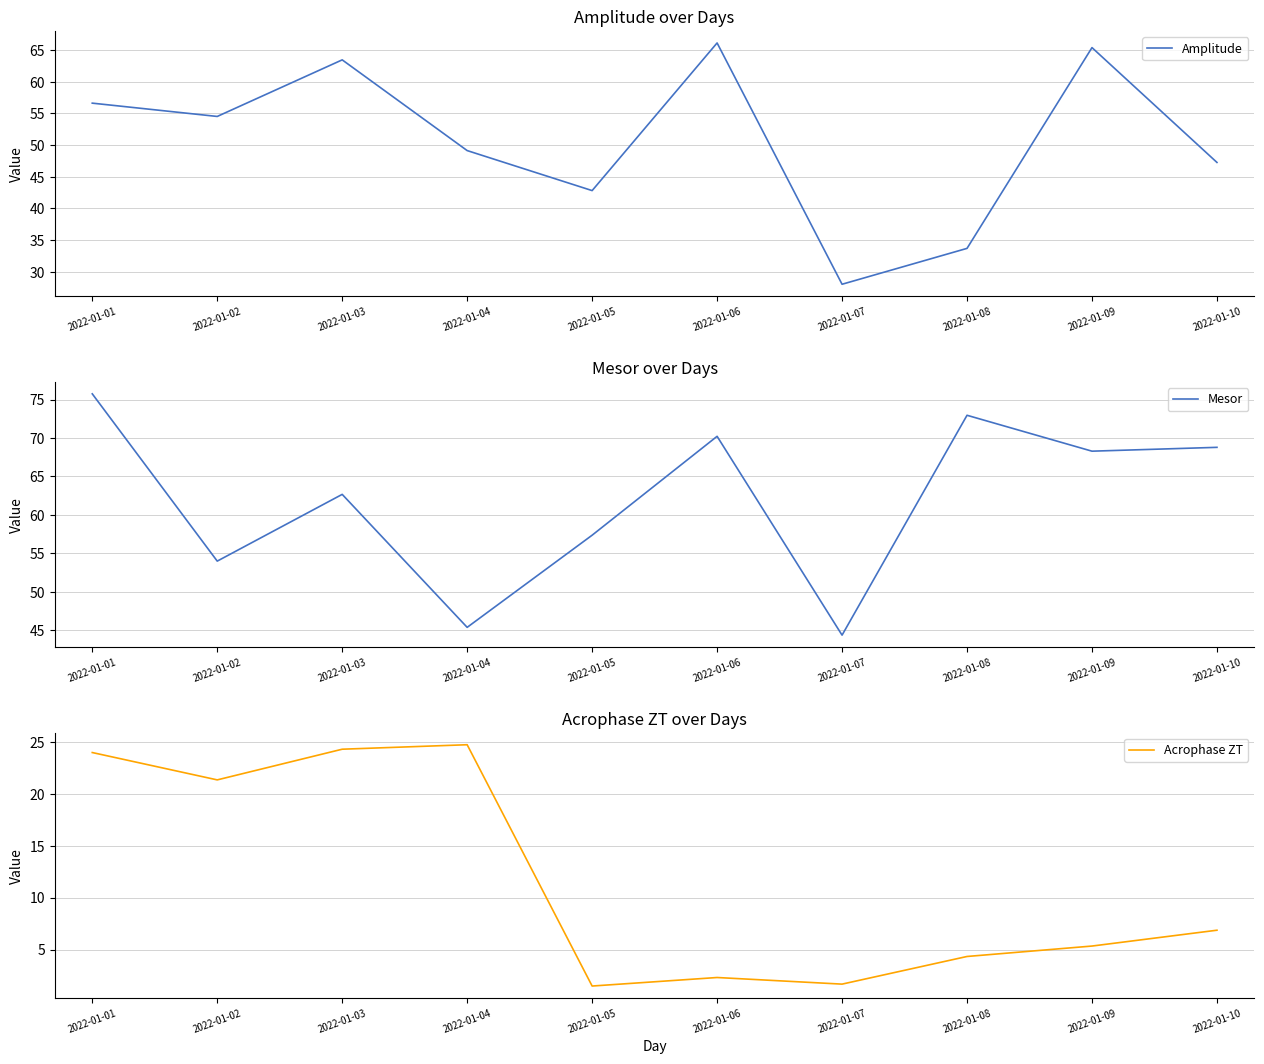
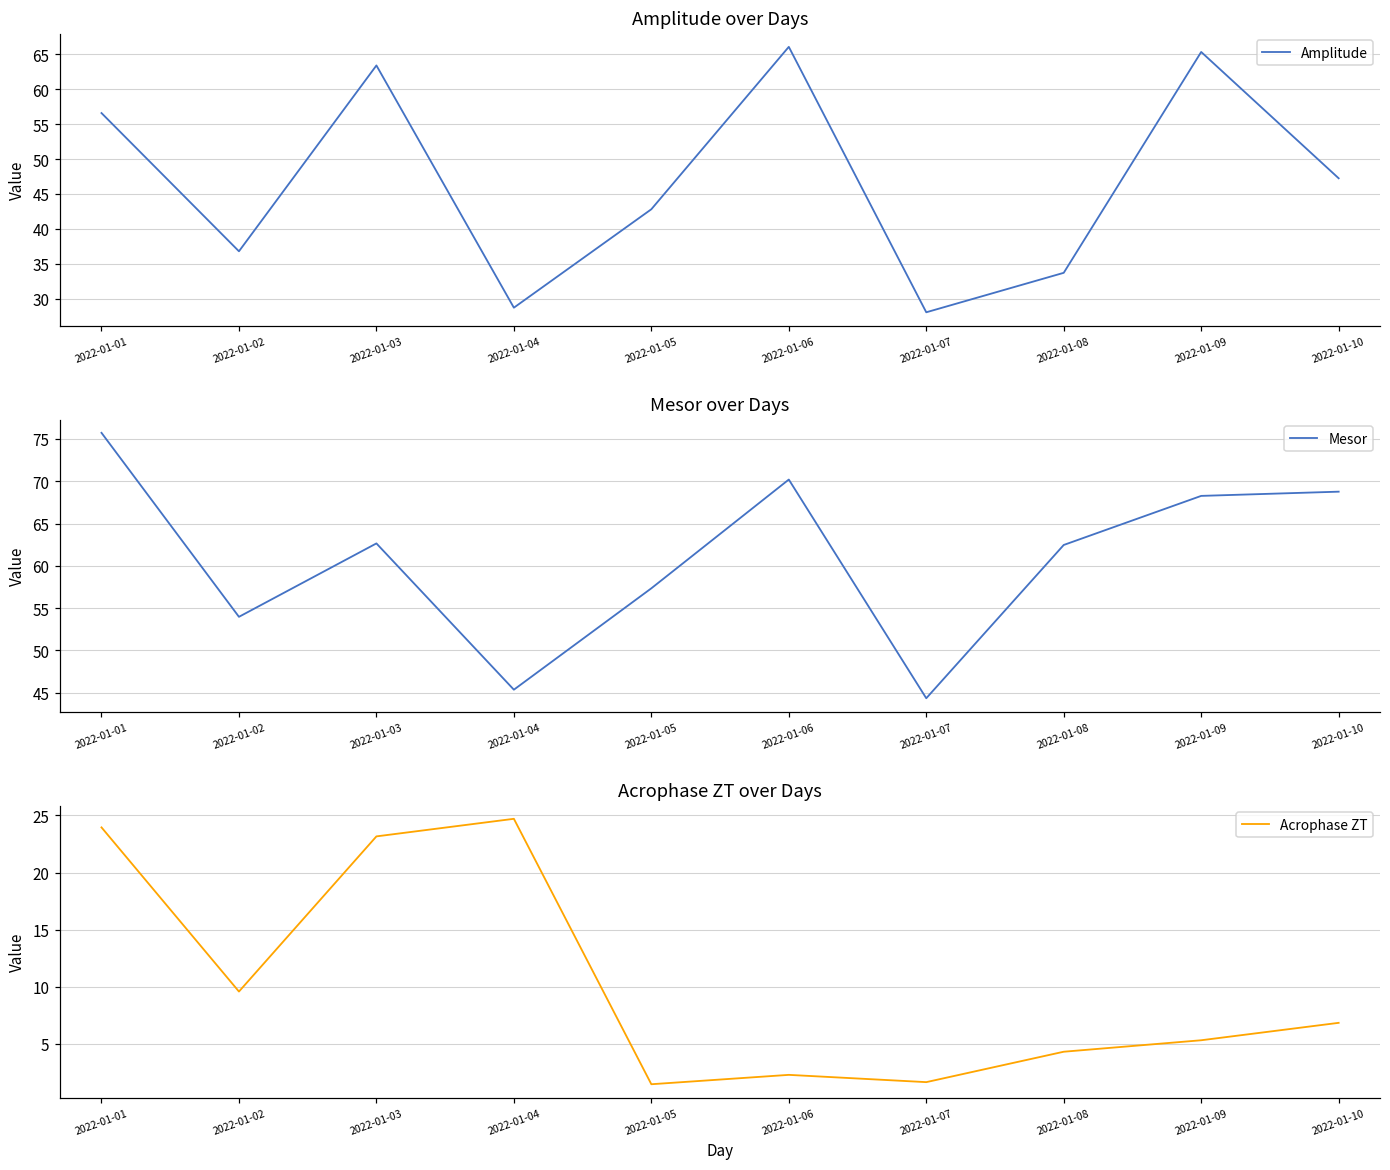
  {
    "Amplitude over Days": {
      "2022-01-01": 57,
-     "2022-01-02": 55,
+     "2022-01-02": 37,
      "2022-01-03": 63,
-     "2022-01-04": 49,
+     "2022-01-04": 29,
      "2022-01-05": 43,
      "2022-01-06": 66,
      "2022-01-07": 28,
      "2022-01-08": 34,
      "2022-01-09": 65,
      "2022-01-10": 47
    },
    "Mesor over Days": {
      "2022-01-01": 76,
      "2022-01-02": 54,
      "2022-01-03": 63,
      "2022-01-04": 45,
      "2022-01-05": 57,
      "2022-01-06": 70,
      "2022-01-07": 44,
-     "2022-01-08": 73,
+     "2022-01-08": 62,
      "2022-01-09": 68,
      "2022-01-10": 69
    },
    "Acrophase ZT over Days": {
      "2022-01-01": 24.0,
-     "2022-01-02": 21.3,
-     "2022-01-03": 24.3,
+     "2022-01-02": 9.6,
+     "2022-01-03": 23.2,
      "2022-01-04": 24.7,
      "2022-01-05": 1.5,
      "2022-01-06": 2.3,
      "2022-01-07": 1.7,
      "2022-01-08": 4.3,
      "2022-01-09": 5.3,
      "2022-01-10": 6.9
    }
  }
